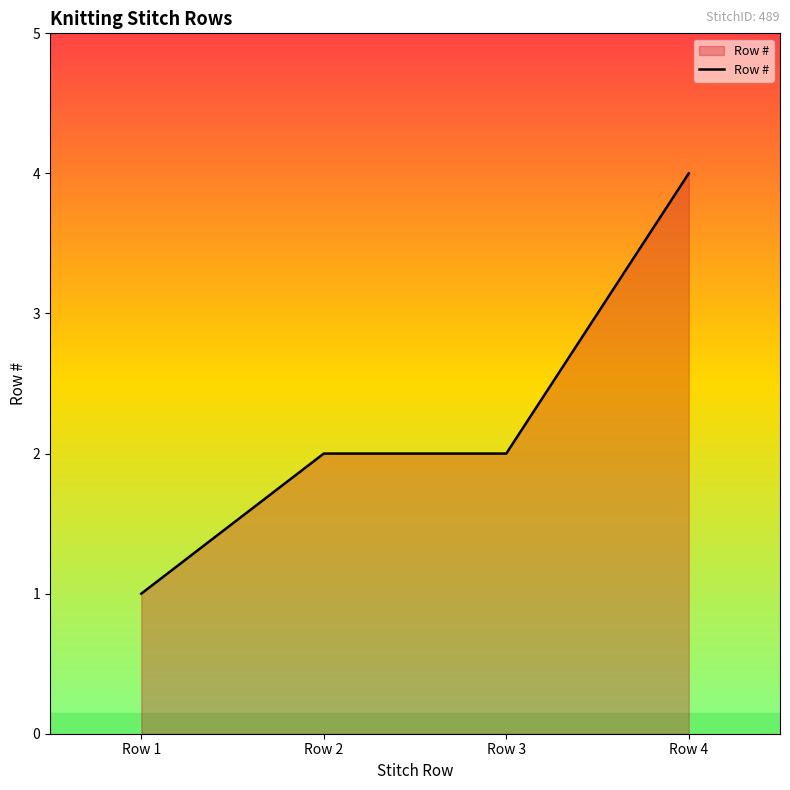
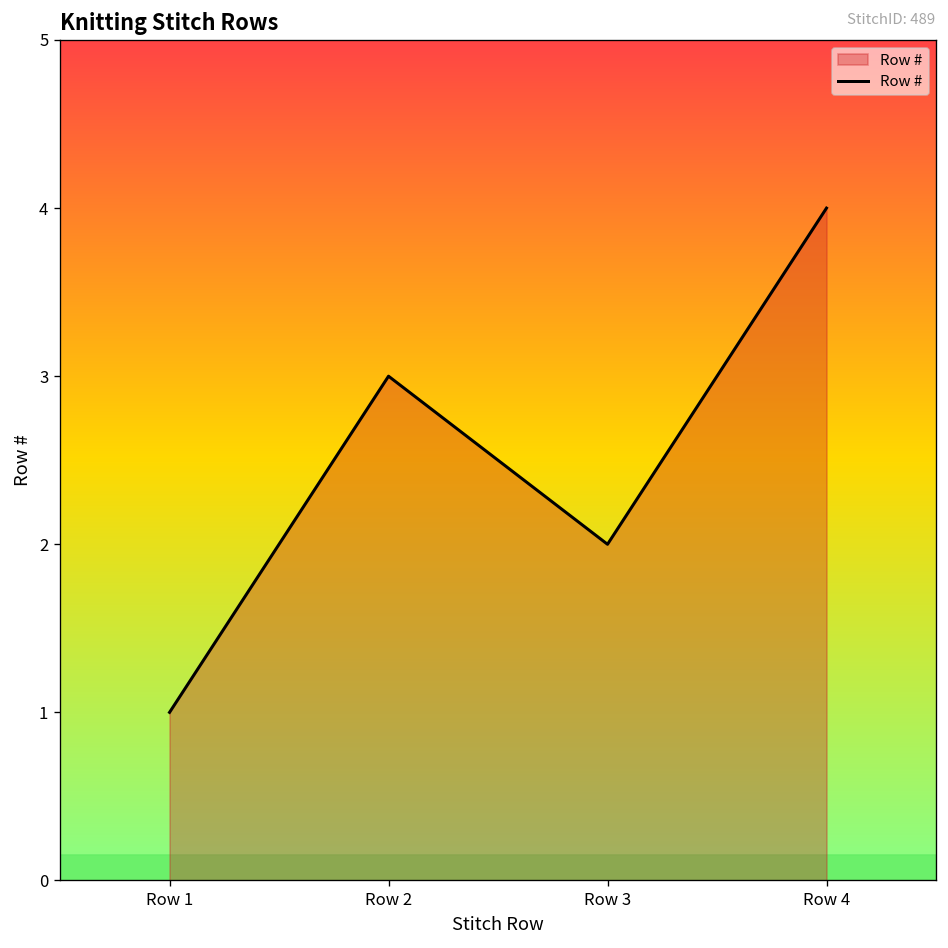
  {
    "Row 1": 1,
-   "Row 2": 2,
+   "Row 2": 3,
    "Row 3": 2,
    "Row 4": 4
  }
